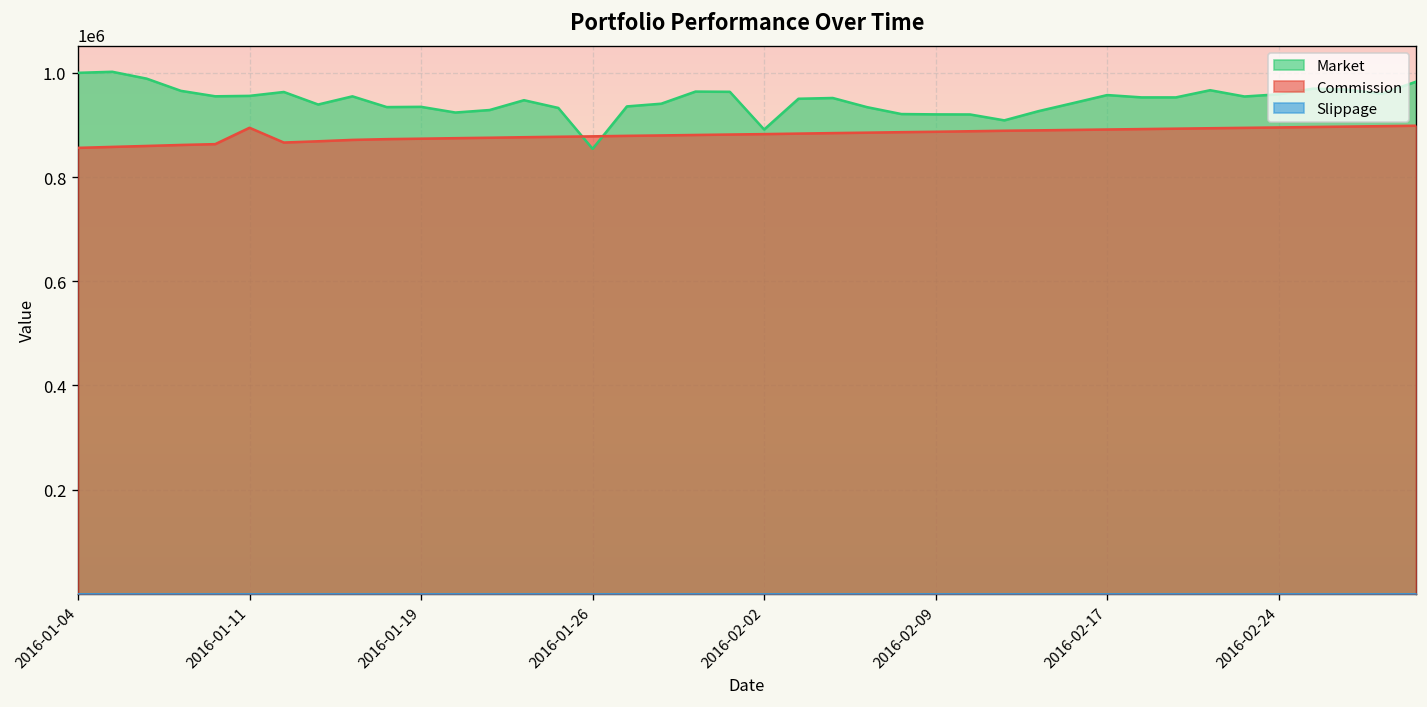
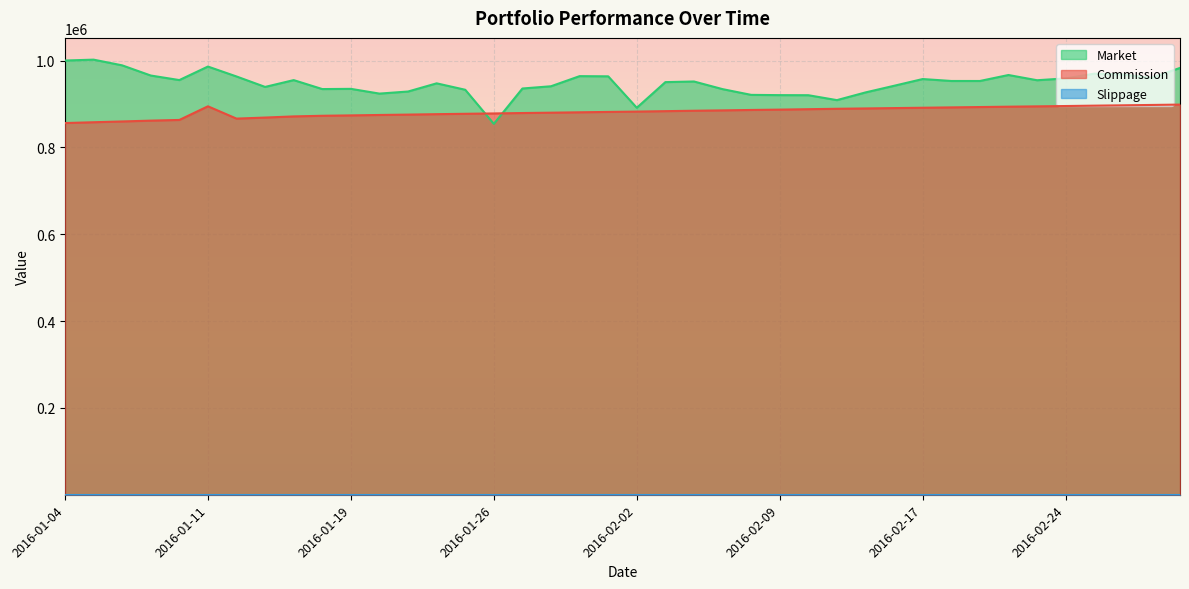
  {
    "Market": {
      "2016-01-04": 1000000,
-     "2016-01-11": 960000,
+     "2016-01-11": 990000,
      "2016-01-19": 930000,
      "2016-01-26": 850000,
      "2016-02-02": 890000,
      "2016-02-09": 920000,
      "2016-02-17": 960000
    },
    "Commission": {
      "2016-01-04": 860000,
      "2016-01-11": 890000,
      "2016-01-19": 870000,
      "2016-01-26": 880000,
      "2016-02-02": 880000,
      "2016-02-09": 890000,
      "2016-02-17": 890000,
      "2016-02-24": 900000
    },
    "Slippage": {
      "2016-01-04": 0,
      "2016-01-11": 0,
      "2016-01-19": 0,
      "2016-01-26": 0,
      "2016-02-02": 0,
      "2016-02-09": 0,
      "2016-02-17": 0,
      "2016-02-24": 0
    }
  }
